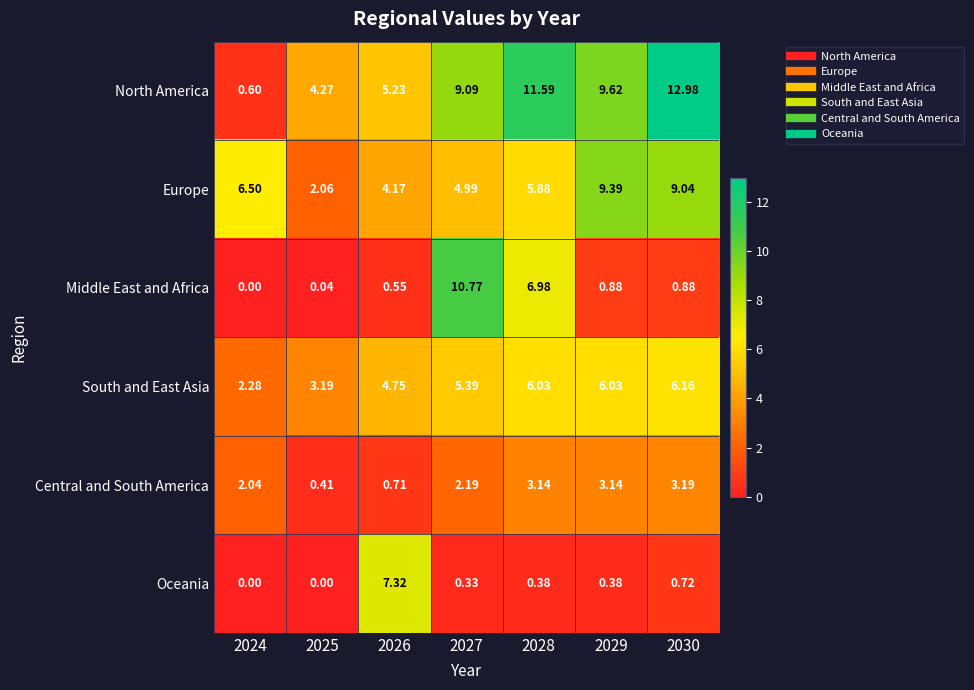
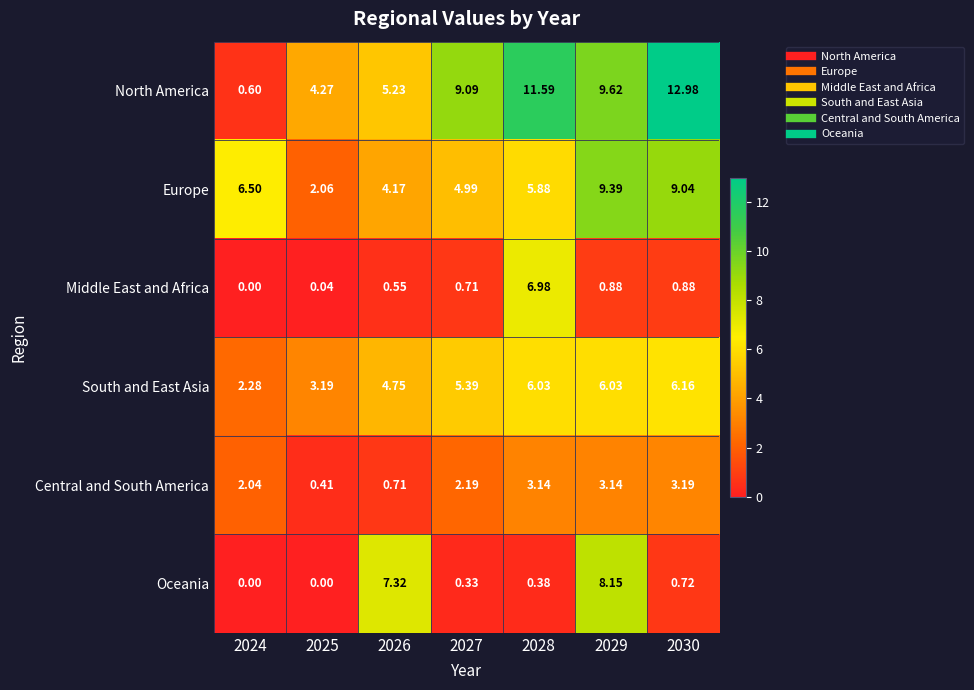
  {
    "North America": {
      "2024": 0.60,
      "2025": 4.27,
      "2026": 5.23,
      "2027": 9.09,
      "2028": 11.59,
      "2029": 9.62,
      "2030": 12.98
    },
    "Europe": {
      "2024": 6.50,
      "2025": 2.06,
      "2026": 4.17,
      "2027": 4.99,
      "2028": 5.88,
      "2029": 9.39,
      "2030": 9.04
    },
    "Middle East and Africa": {
      "2024": 0.00,
      "2025": 0.04,
      "2026": 0.55,
-     "2027": 10.77,
+     "2027": 0.71,
      "2028": 6.98,
      "2029": 0.88,
      "2030": 0.88
    },
    "South and East Asia": {
      "2024": 2.28,
      "2025": 3.19,
      "2026": 4.75,
      "2027": 5.39,
      "2028": 6.03,
      "2029": 6.03,
      "2030": 6.16
    },
    "Central and South America": {
      "2024": 2.04,
      "2025": 0.41,
      "2026": 0.71,
      "2027": 2.19,
      "2028": 3.14,
      "2029": 3.14,
      "2030": 3.19
    },
    "Oceania": {
      "2024": 0.00,
      "2025": 0.00,
      "2026": 7.32,
      "2027": 0.33,
      "2028": 0.38,
-     "2029": 0.38,
+     "2029": 8.15,
      "2030": 0.72
    }
  }
